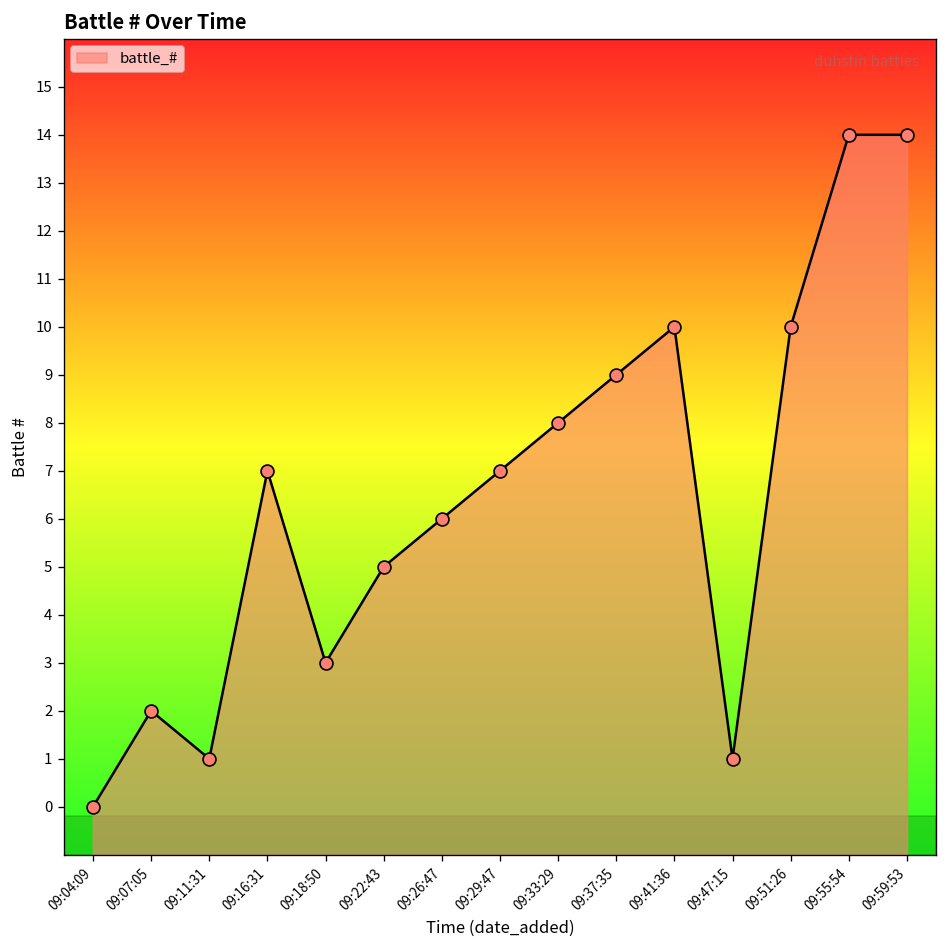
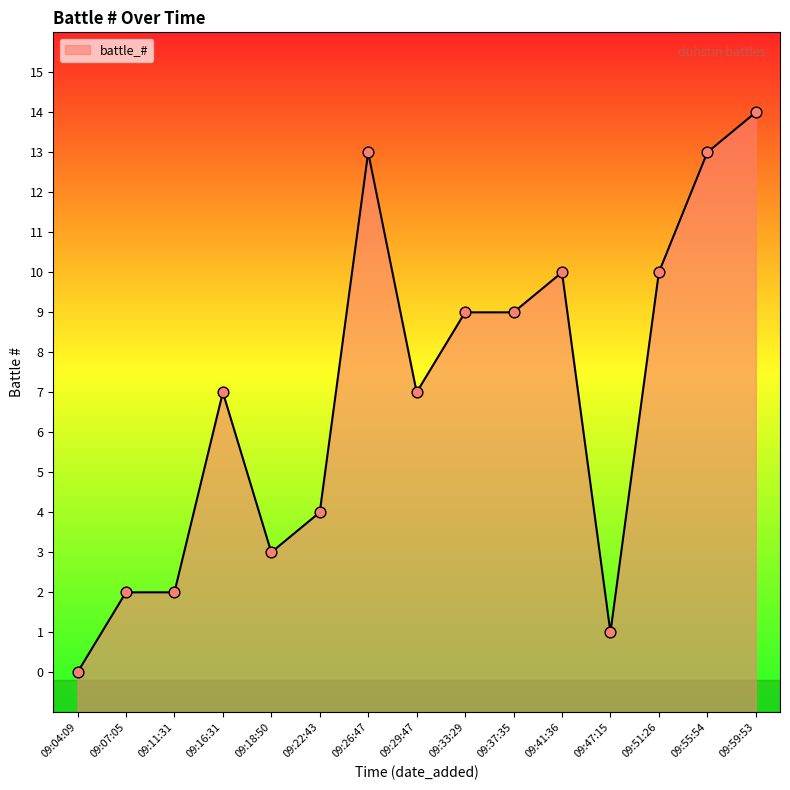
  {
    "09:04:09": 0,
    "09:07:05": 2,
-   "09:11:31": 1,
+   "09:11:31": 2,
    "09:16:31": 7,
    "09:18:50": 3,
-   "09:22:43": 5,
-   "09:26:47": 6,
+   "09:22:43": 4,
+   "09:26:47": 13,
    "09:29:47": 7,
-   "09:33:29": 8,
+   "09:33:29": 9,
    "09:37:35": 9,
    "09:41:36": 10,
    "09:47:15": 1,
    "09:51:26": 10,
-   "09:55:54": 14,
+   "09:55:54": 13,
    "09:59:53": 14
  }
